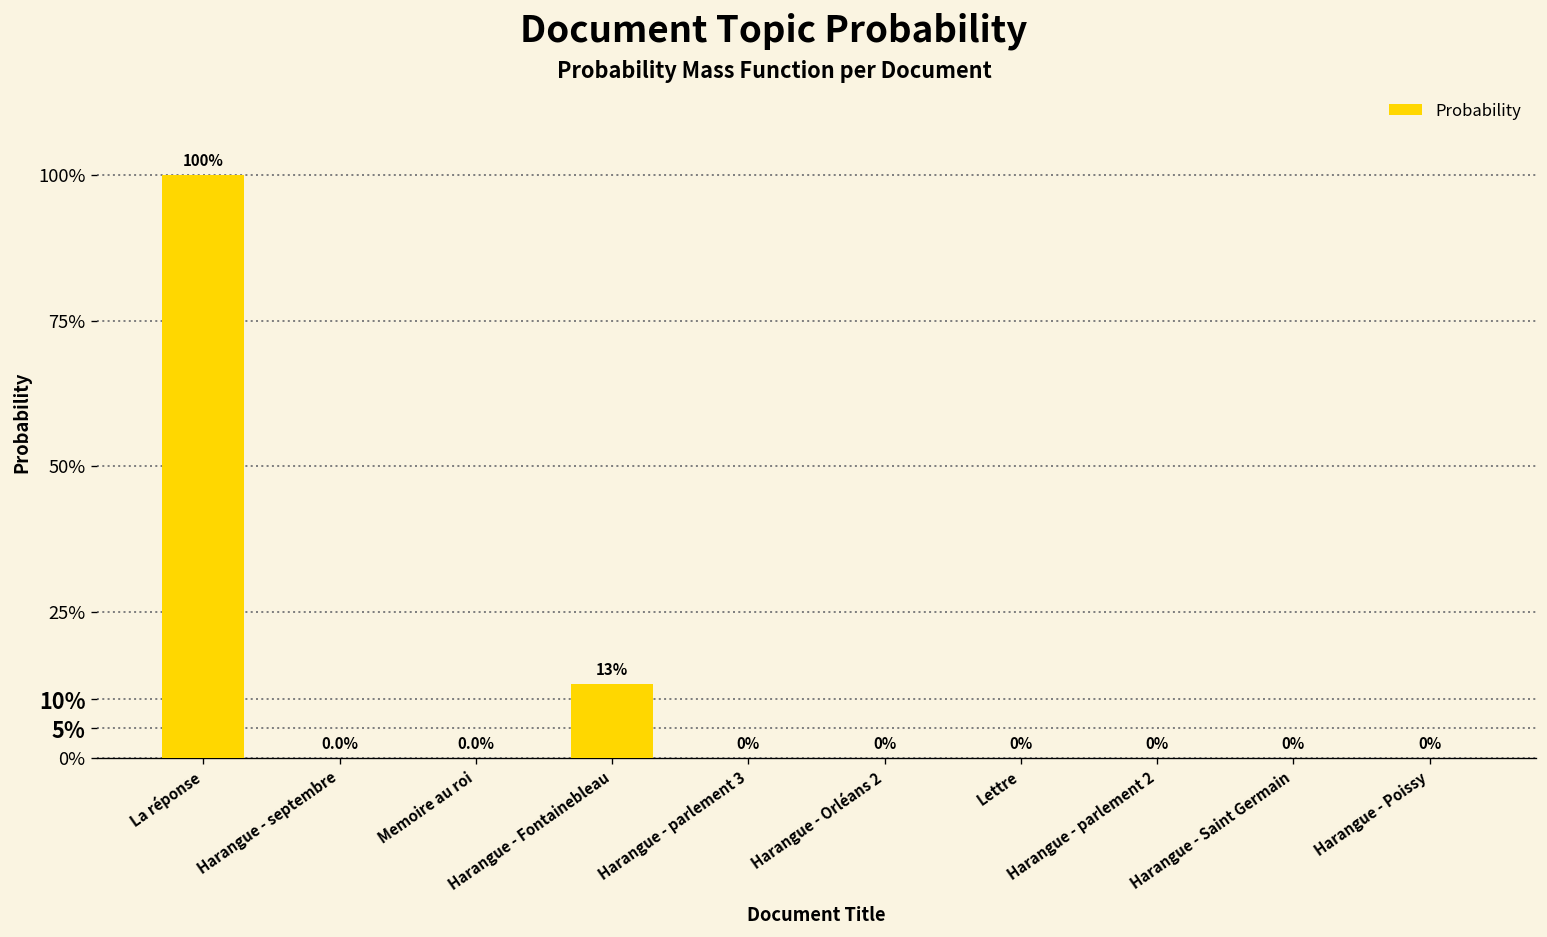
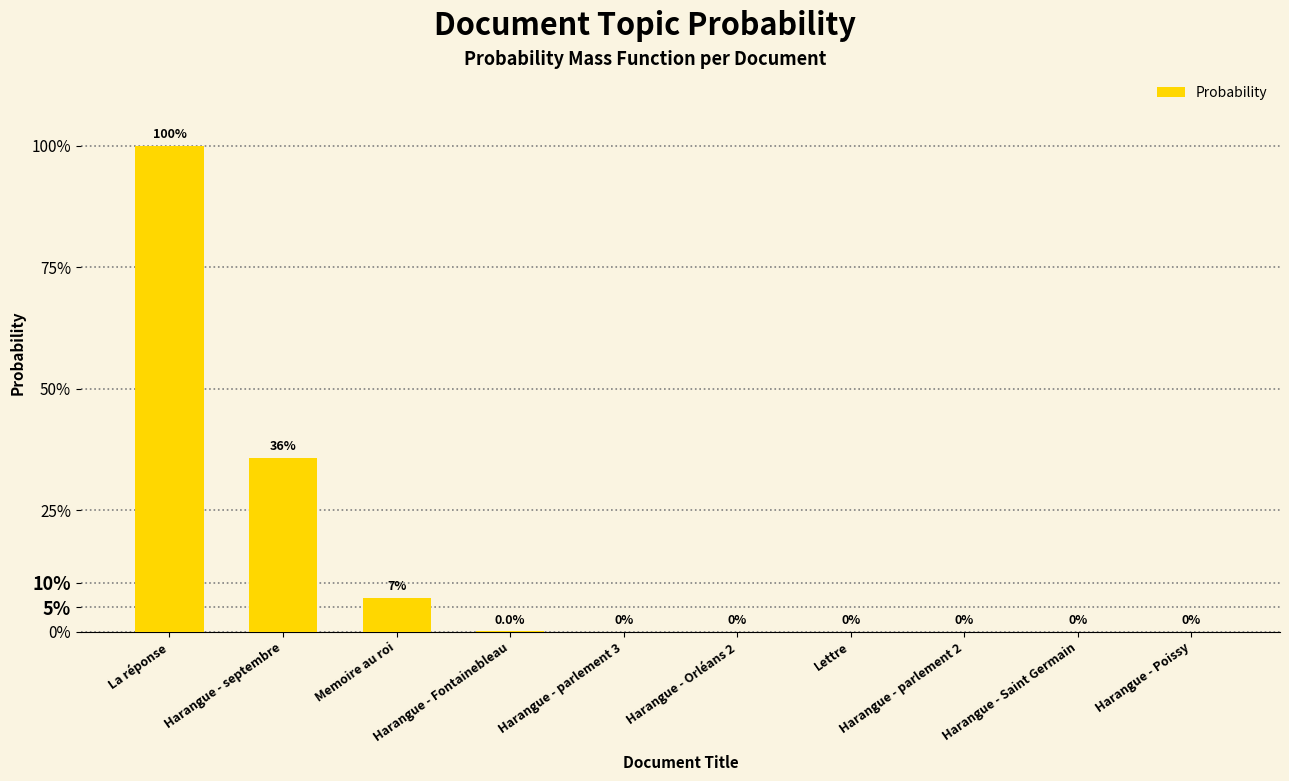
  {
    "La réponse": "100%",
-   "Harangue - septembre": "0.0%",
-   "Memoire au roi": "0.0%",
-   "Harangue - Fontainebleau": "13%",
+   "Harangue - septembre": "36%",
+   "Memoire au roi": "7%",
+   "Harangue - Fontainebleau": "0.0%",
    "Harangue - parlement 3": "0%",
    "Harangue - Orléans 2": "0%",
    "Lettre": "0%",
    "Harangue - parlement 2": "0%",
    "Harangue - Saint Germain": "0%",
    "Harangue - Poissy": "0%"
  }
